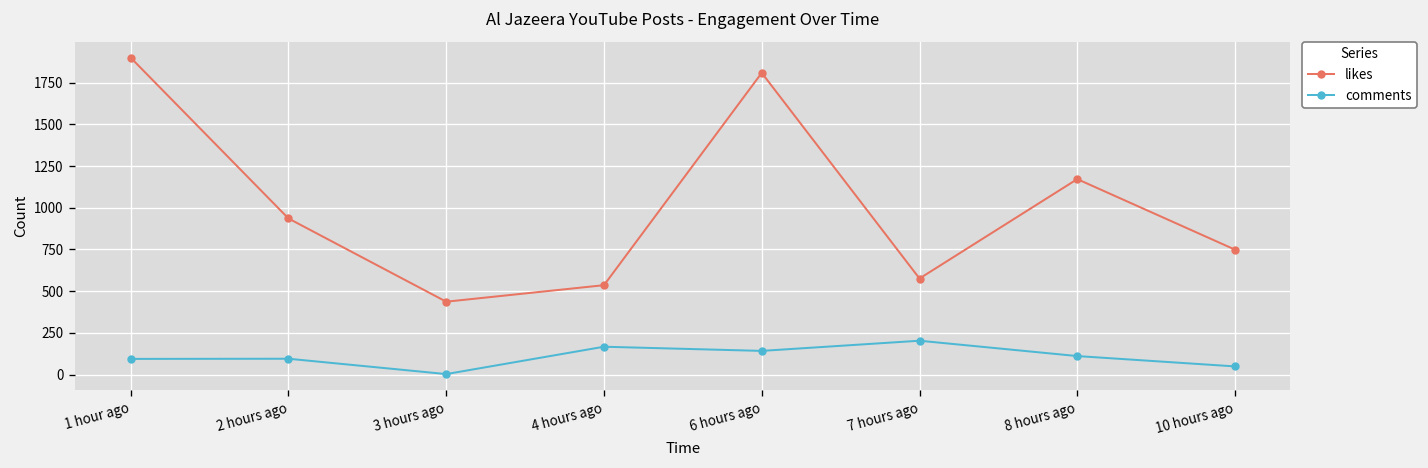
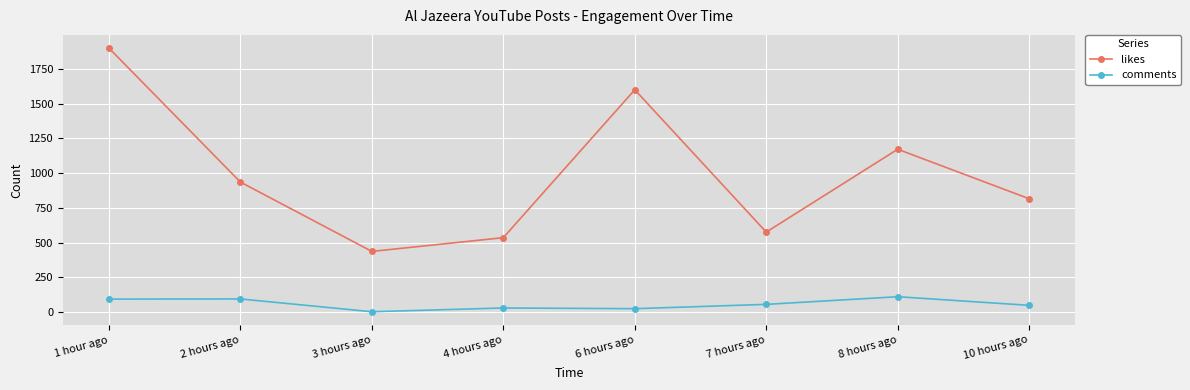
  {
    "likes": {
      "1 hour ago": 1900,
      "2 hours ago": 940,
      "3 hours ago": 440,
      "4 hours ago": 540,
-     "6 hours ago": 1810,
+     "6 hours ago": 1600,
      "7 hours ago": 580,
      "8 hours ago": 1170,
-     "10 hours ago": 750
+     "10 hours ago": 820
    },
    "comments": {
      "1 hour ago": 90,
      "2 hours ago": 100,
      "3 hours ago": 0,
-     "4 hours ago": 170,
-     "6 hours ago": 140,
-     "7 hours ago": 200,
+     "4 hours ago": 30,
+     "6 hours ago": 30,
+     "7 hours ago": 60,
      "8 hours ago": 110,
      "10 hours ago": 50
    }
  }
